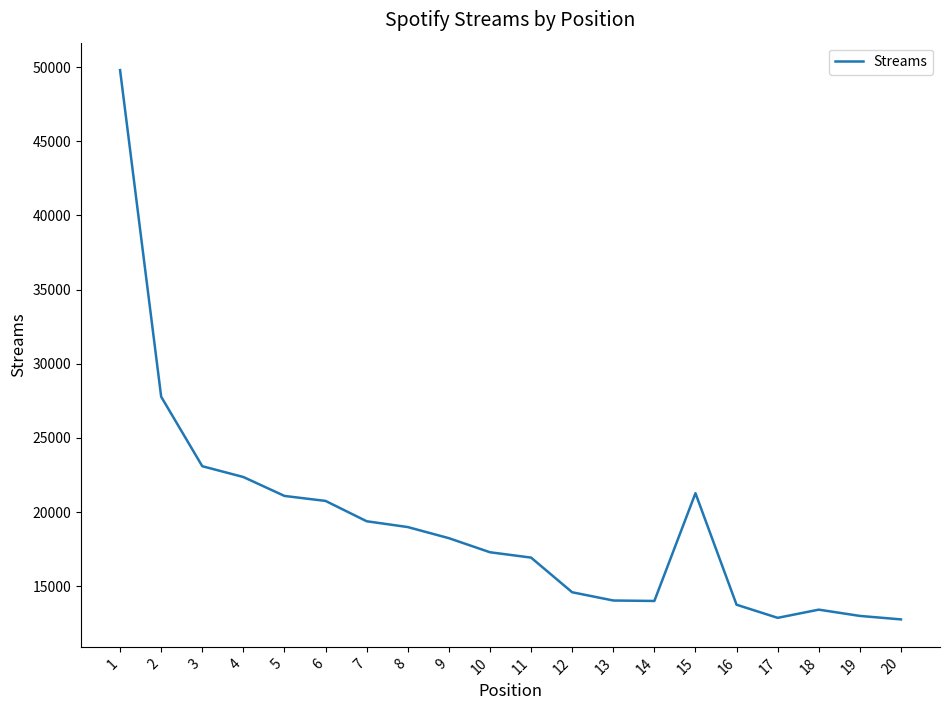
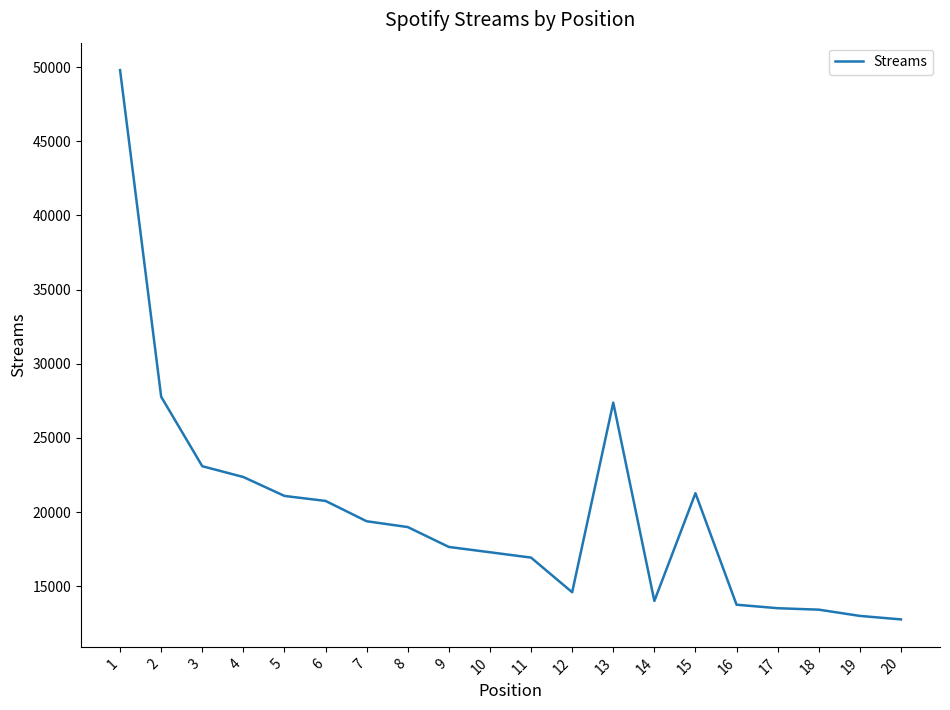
  {
    "1": 49800,
    "2": 27800,
    "3": 23100,
    "4": 22400,
    "5": 21100,
    "6": 20800,
    "7": 19400,
    "8": 19000,
-   "9": 18200,
+   "9": 17700,
    "10": 17300,
    "11": 16900,
    "12": 14600,
-   "13": 14000,
+   "13": 27400,
    "14": 14000,
    "15": 21300,
    "16": 13800,
-   "17": 12900,
+   "17": 13500,
    "18": 13400,
    "19": 13000,
    "20": 12800
  }
